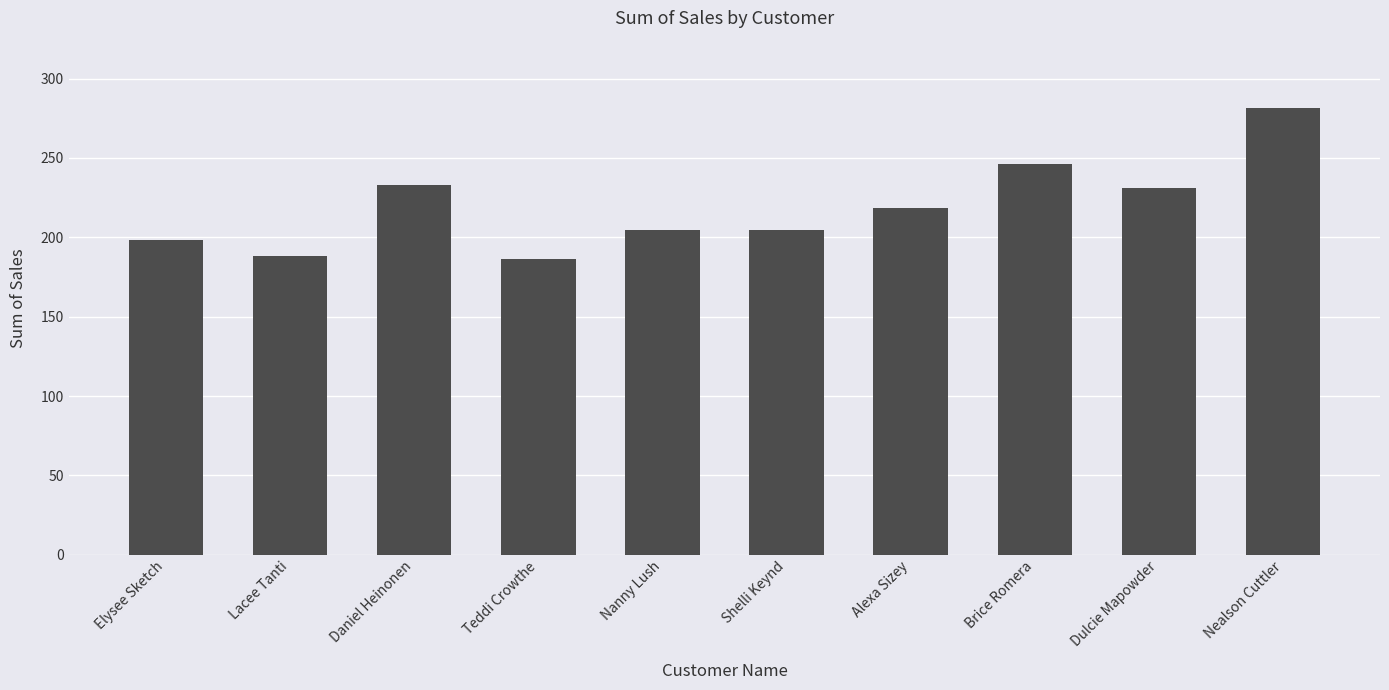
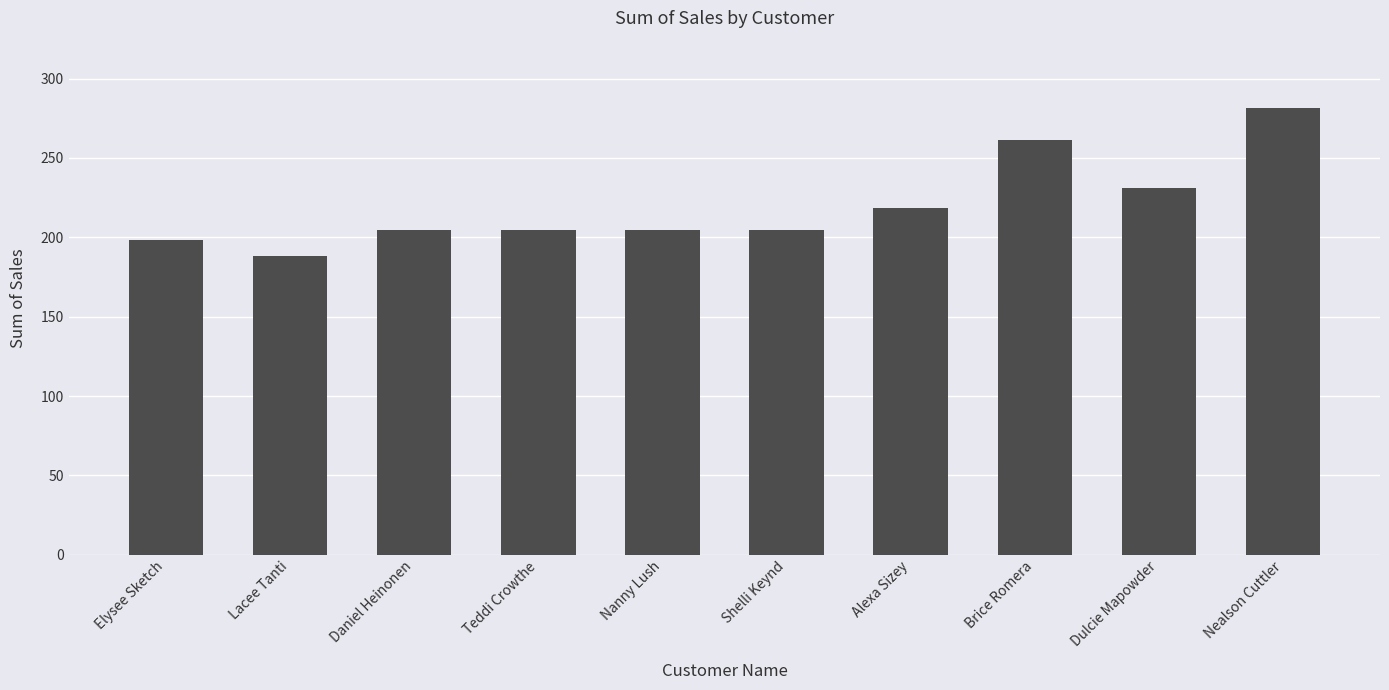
  {
    "Elysee Sketch": 198,
    "Lacee Tanti": 188,
-   "Daniel Heinonen": 233,
-   "Teddi Crowthe": 186,
+   "Daniel Heinonen": 205,
+   "Teddi Crowthe": 205,
    "Nanny Lush": 205,
    "Shelli Keynd": 205,
    "Alexa Sizey": 219,
-   "Brice Romera": 246,
+   "Brice Romera": 261,
    "Dulcie Mapowder": 231,
    "Nealson Cuttler": 282
  }
